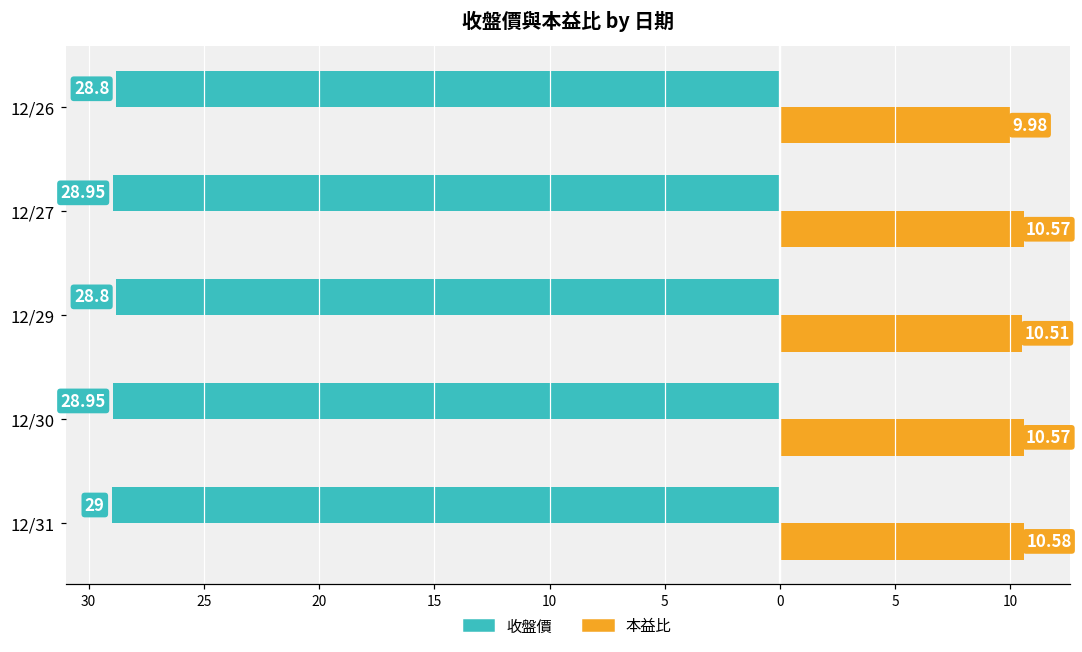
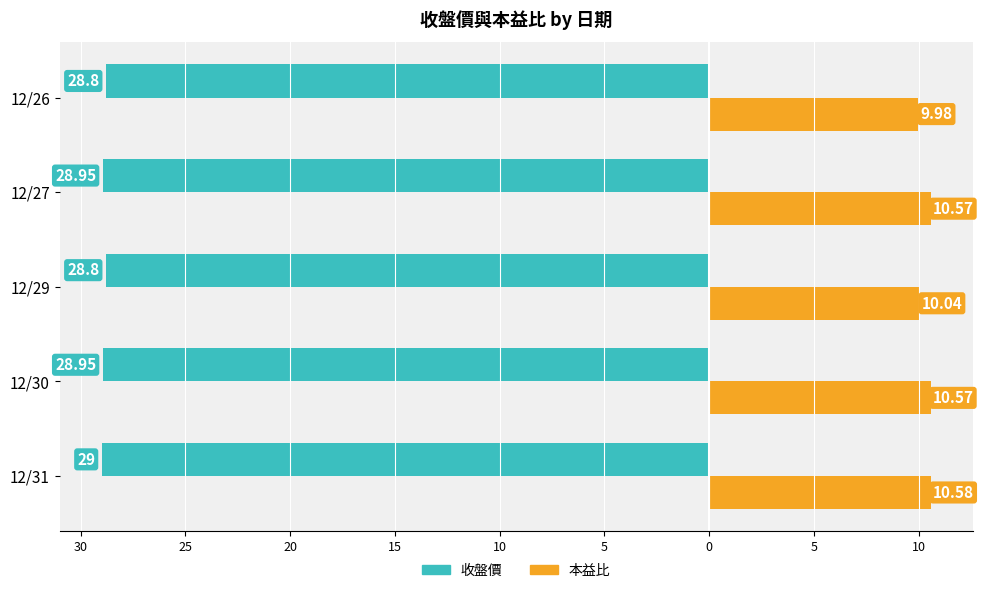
  {
    "本益比": {
-     "12/29": 10.51
+     "12/29": 10.04
    }
  }
